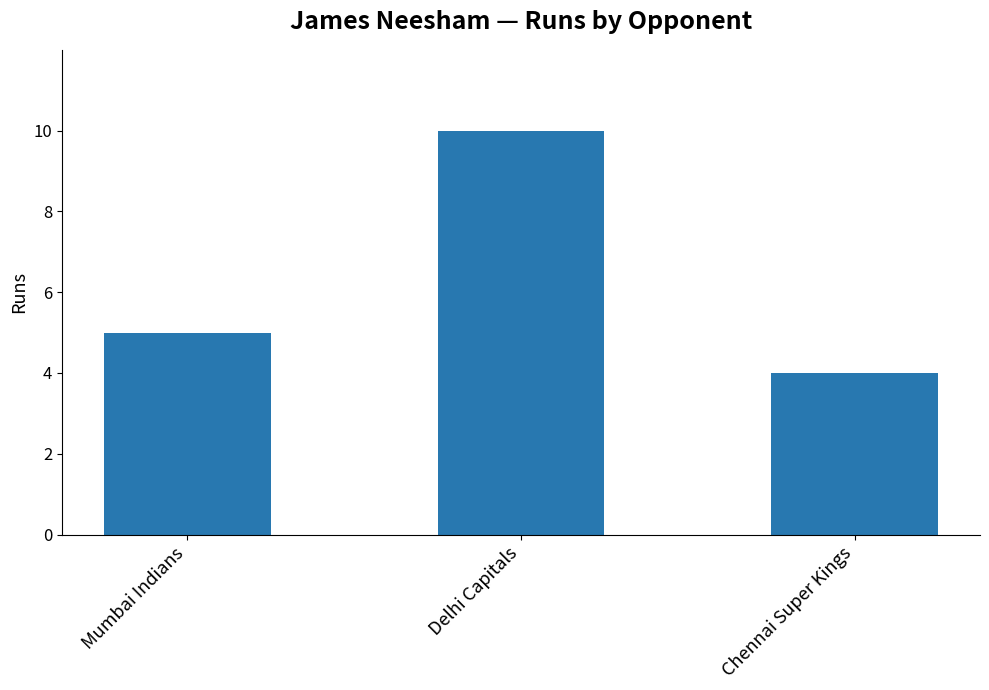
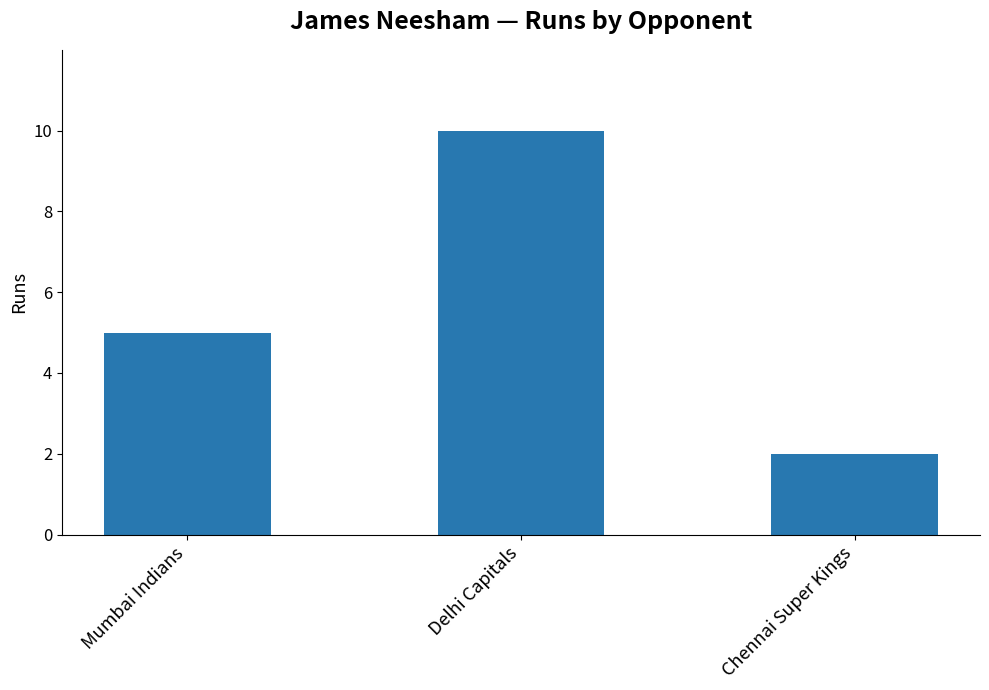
  {
    "Mumbai Indians": 5,
    "Delhi Capitals": 10,
-   "Chennai Super Kings": 4
+   "Chennai Super Kings": 2
  }
